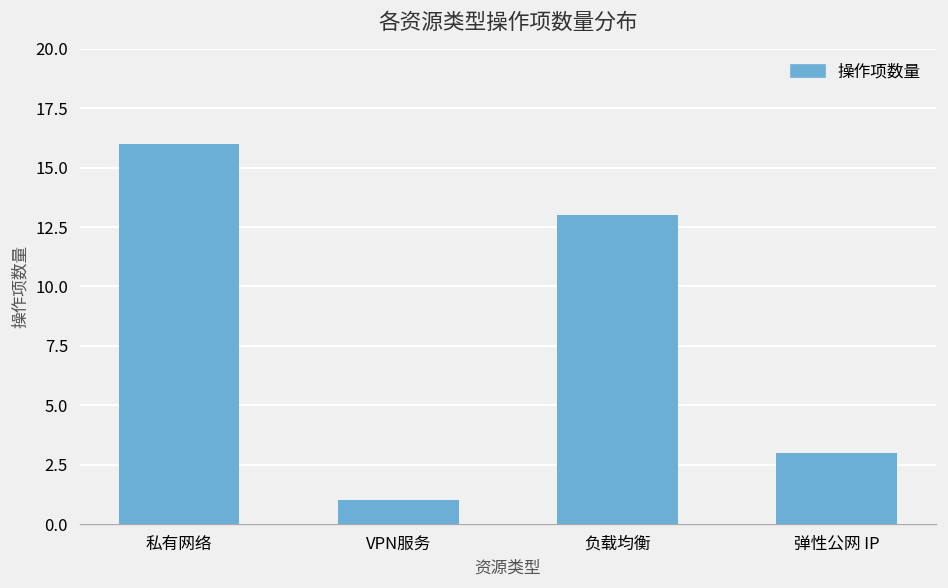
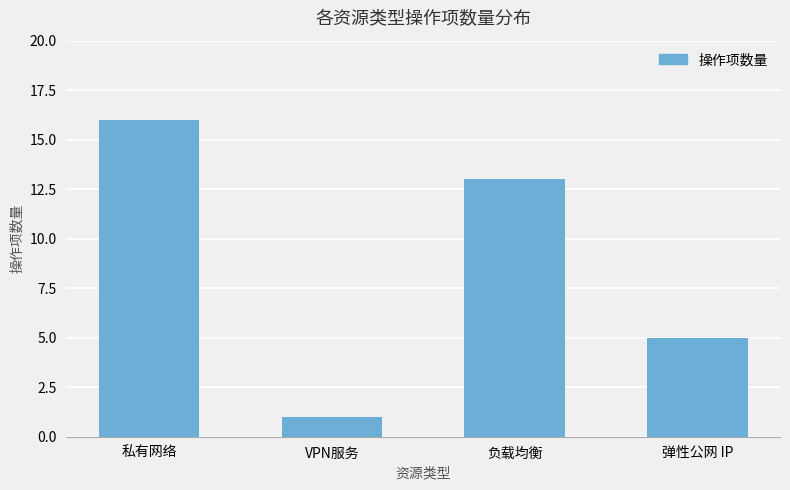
  {
    "私有网络": 16,
    "VPN服务": 1,
    "负载均衡": 13,
-   "弹性公网 IP": 3
+   "弹性公网 IP": 5
  }
